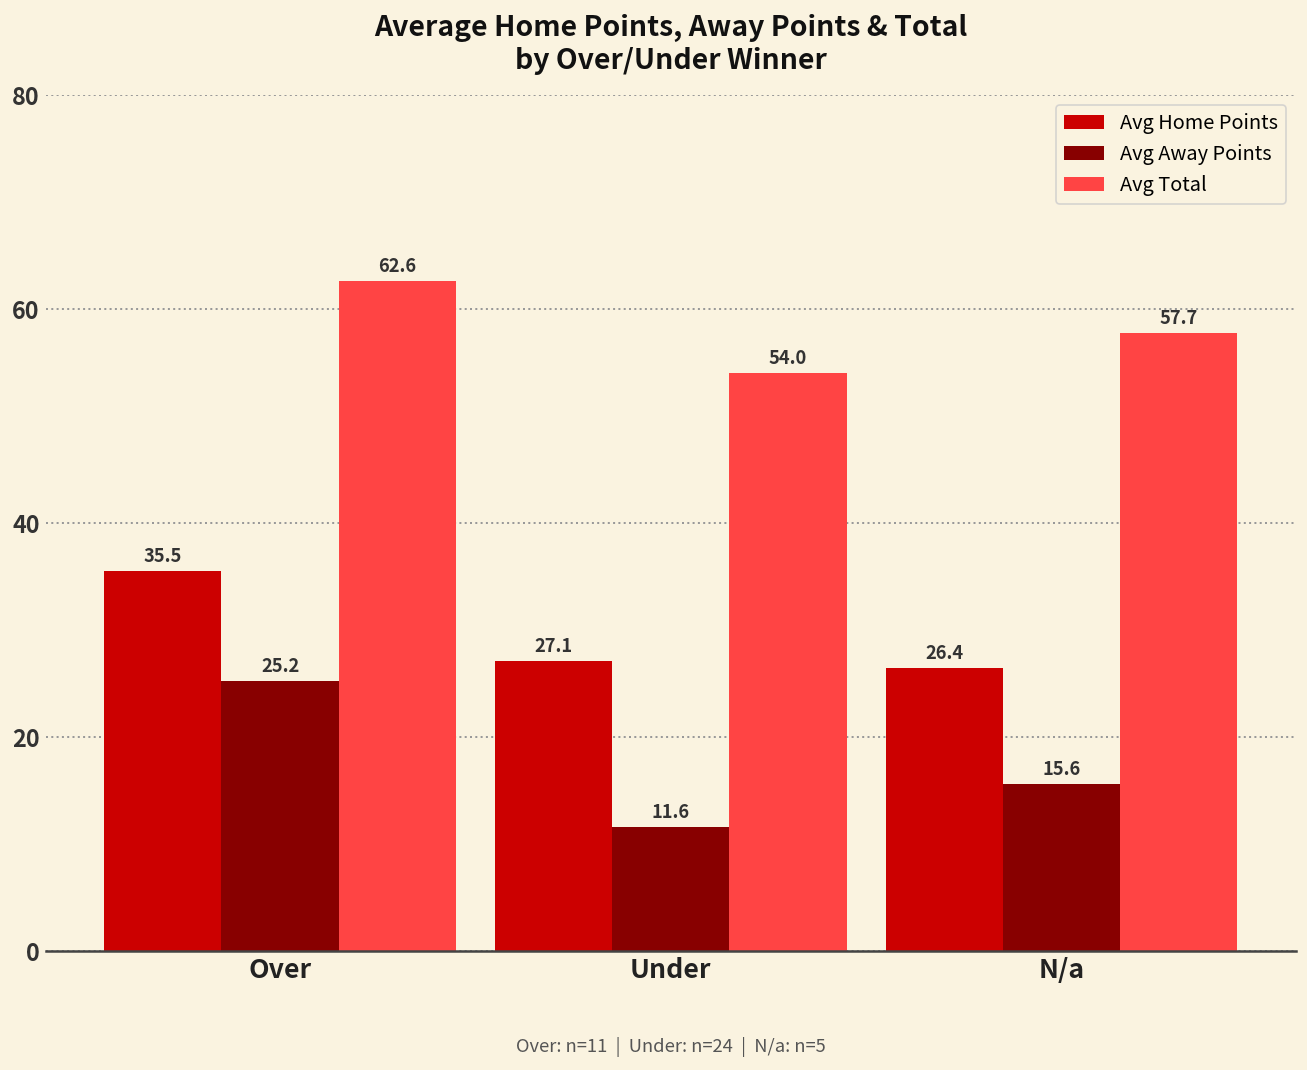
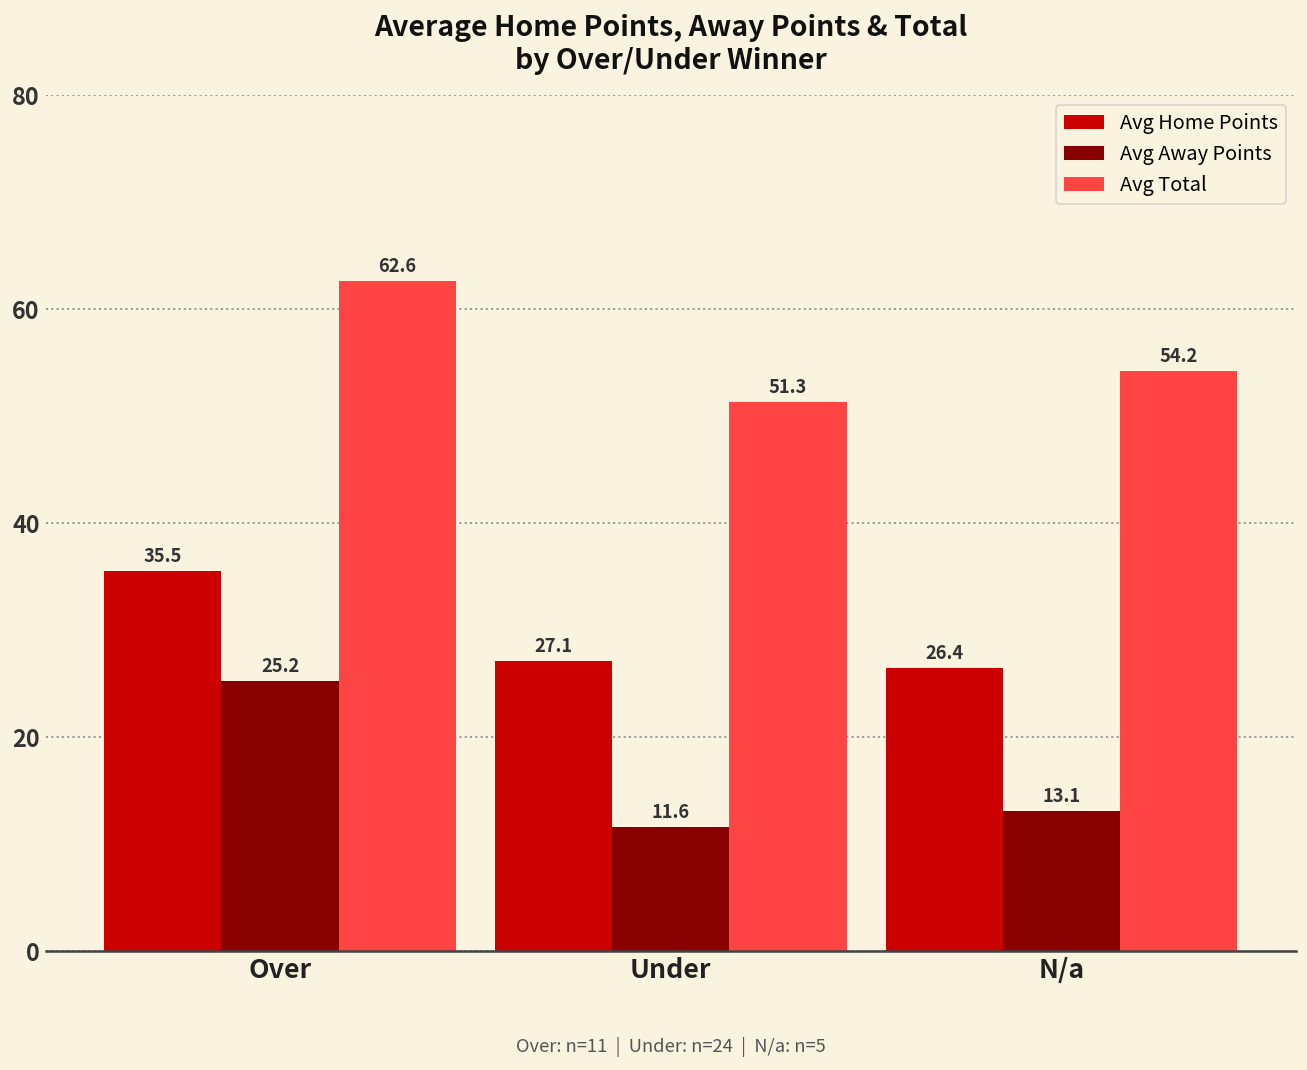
  {
    "Avg Home Points": {
      "Over": 35.5,
      "Under": 27.1,
      "N/a": 26.4
    },
    "Avg Away Points": {
      "Over": 25.2,
      "Under": 11.6,
-     "N/a": 15.6
+     "N/a": 13.1
    },
    "Avg Total": {
      "Over": 62.6,
-     "Under": 54.0,
-     "N/a": 57.7
+     "Under": 51.3,
+     "N/a": 54.2
    }
  }
